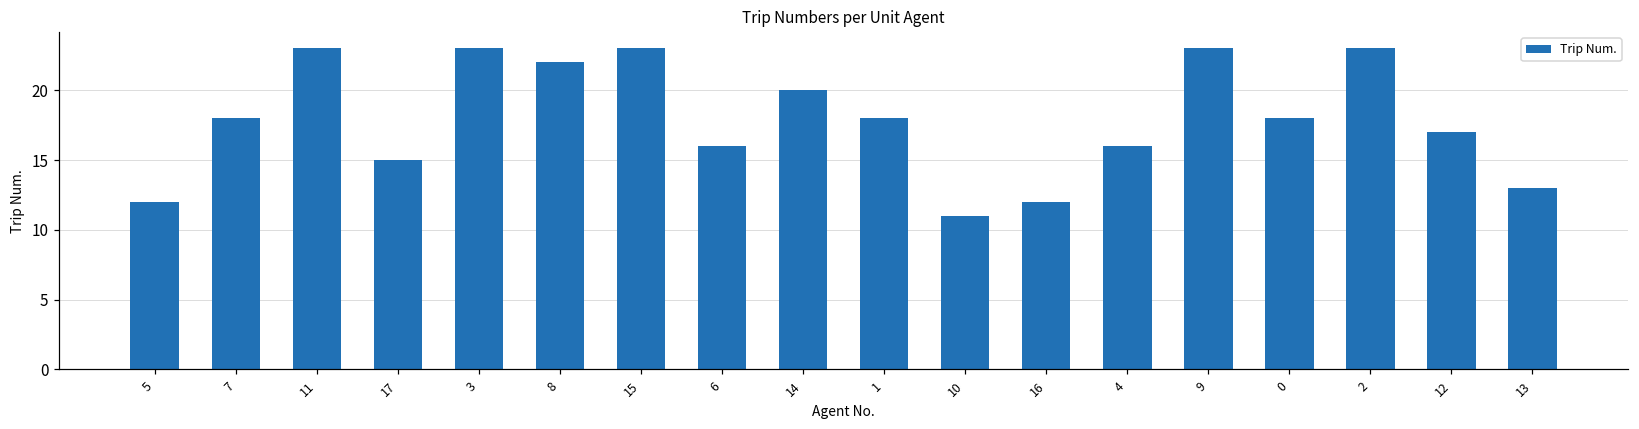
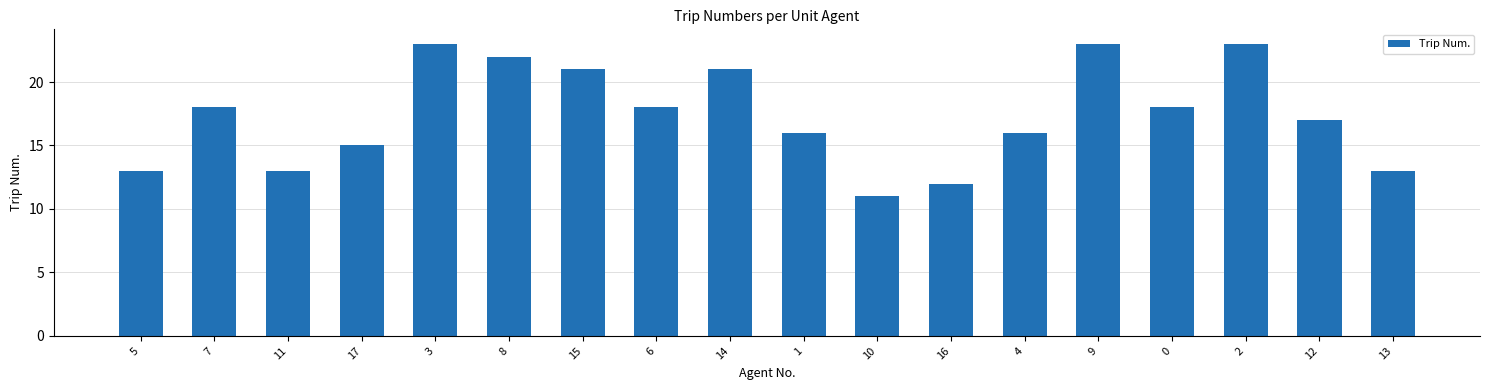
  {
-   "5": 12,
+   "5": 13,
    "7": 18,
-   "11": 23,
+   "11": 13,
    "17": 15,
    "3": 23,
    "8": 22,
-   "15": 23,
-   "6": 16,
-   "14": 20,
-   "1": 18,
+   "15": 21,
+   "6": 18,
+   "14": 21,
+   "1": 16,
    "10": 11,
    "16": 12,
    "4": 16,
    "9": 23,
    "0": 18,
    "2": 23,
    "12": 17,
    "13": 13
  }
